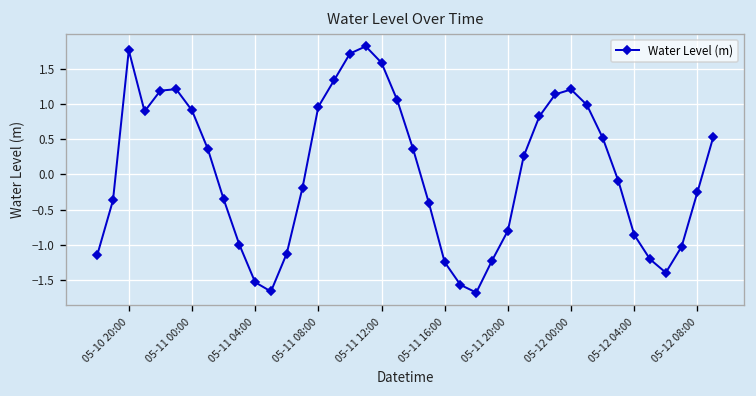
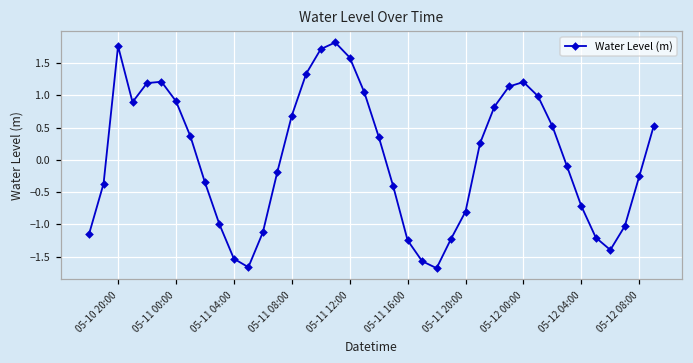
  {
    "05-10 20:00": 1.8,
    "05-11 00:00": 0.9,
    "05-11 04:00": -1.5,
-   "05-11 08:00": 1.0,
+   "05-11 08:00": 0.7,
    "05-11 12:00": 1.6,
    "05-11 16:00": -1.2,
    "05-11 20:00": -0.8,
    "05-12 00:00": 1.2,
-   "05-12 04:00": -0.9,
+   "05-12 04:00": -0.7,
    "05-12 08:00": -0.3
  }
